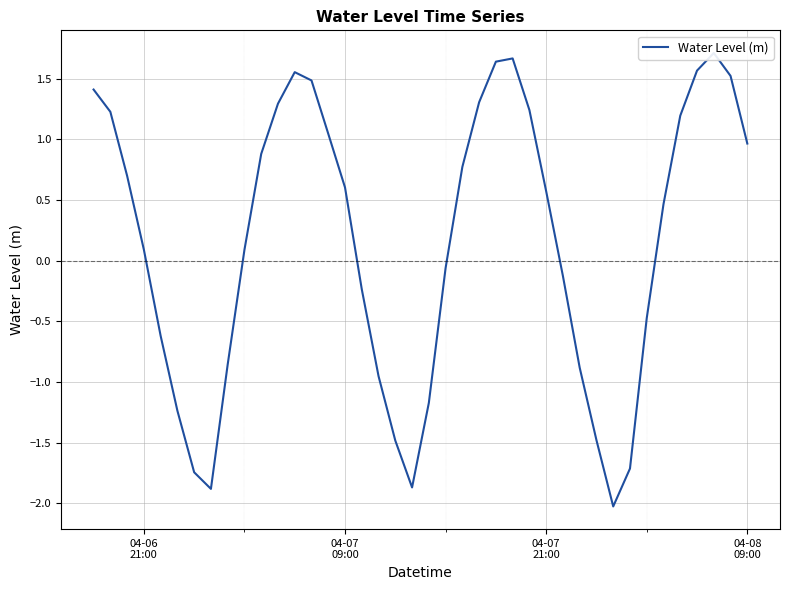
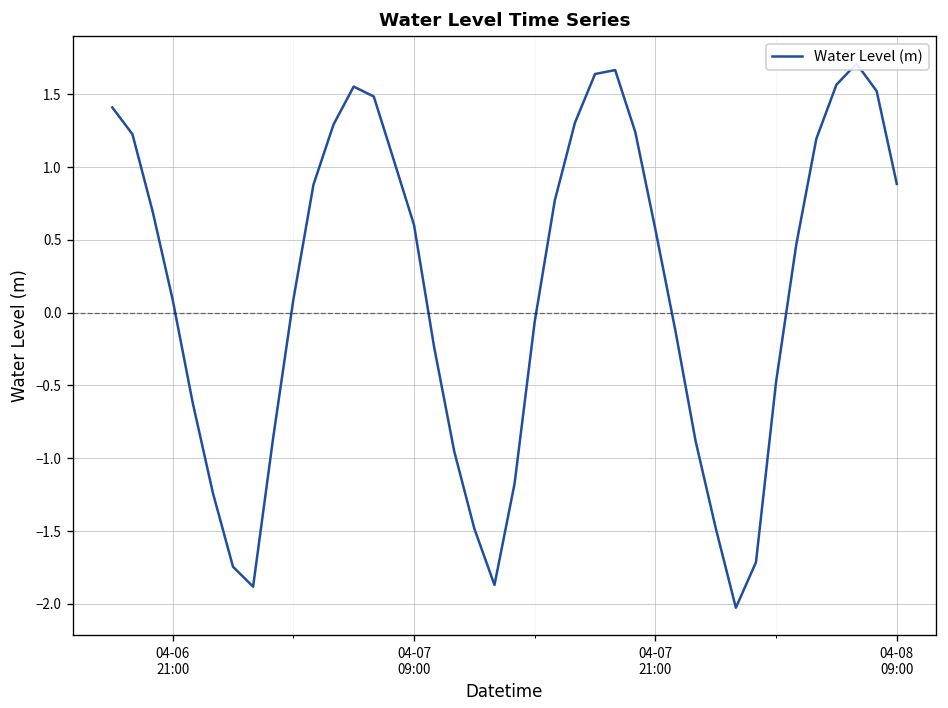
  {
    "04-06 21:00": 0.09,
    "04-07 09:00": 0.60,
    "04-07 21:00": 0.57,
-   "04-08 09:00": 0.96
+   "04-08 09:00": 0.88
  }
